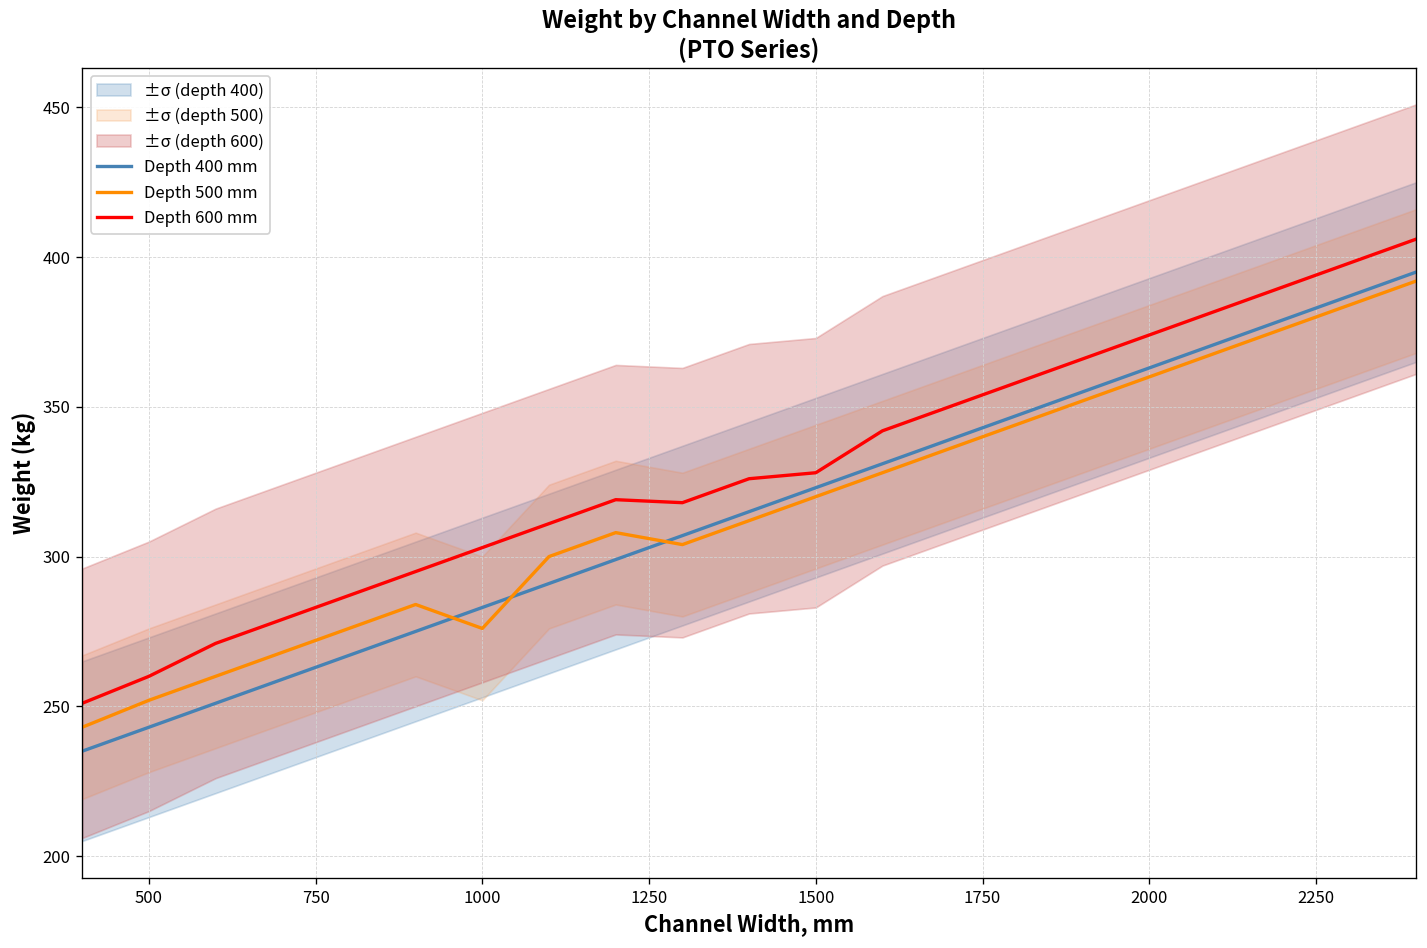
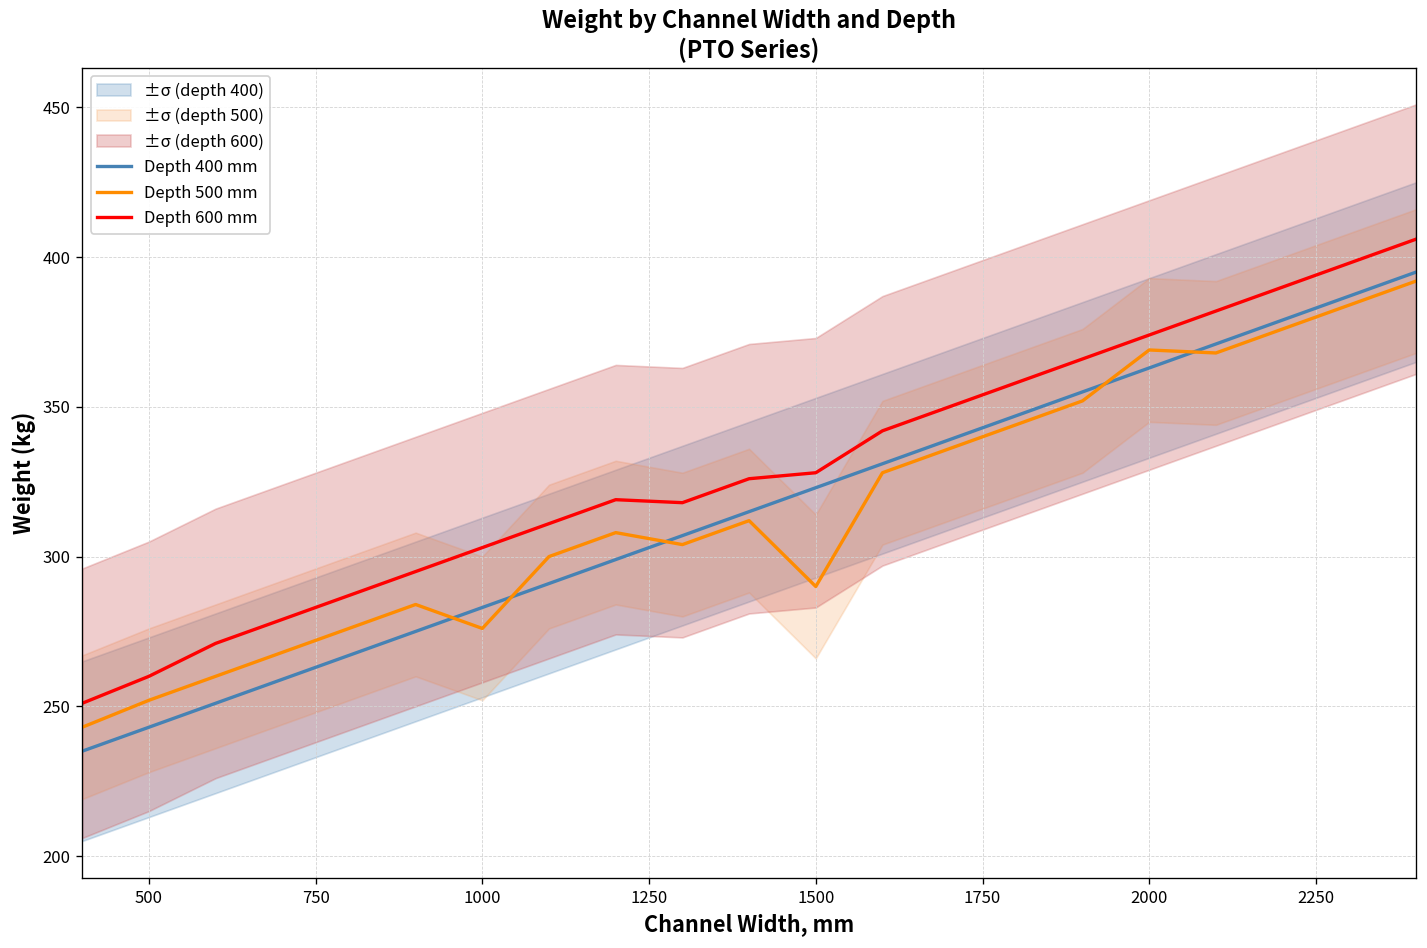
  {
    "Depth 500 mm": {
      "500": 252,
      "1000": 276,
-     "1500": 320,
-     "2000": 360
+     "1500": 290,
+     "2000": 369
    },
    "Depth 600 mm": {
      "500": 260,
      "1000": 303,
      "1500": 328,
      "2000": 374
    }
  }
